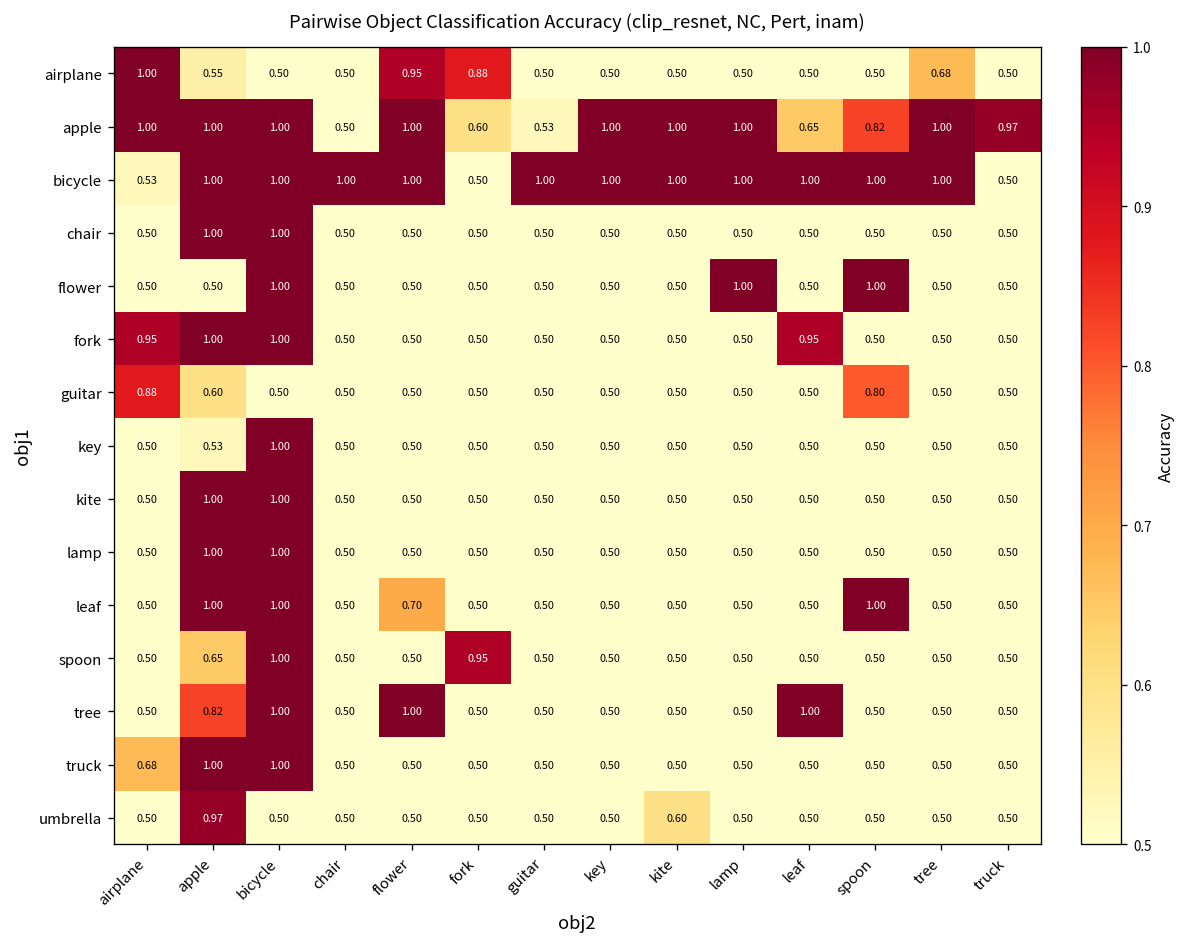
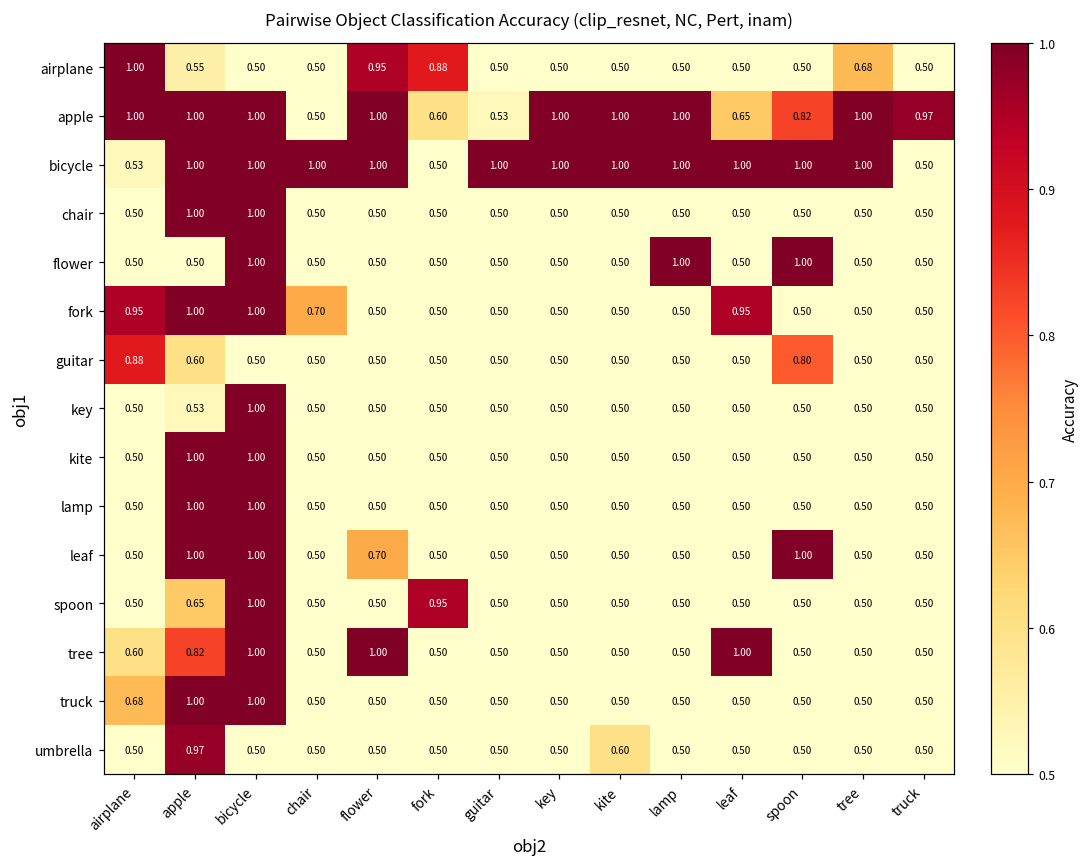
  {
    "fork": {
      "airplane": 0.95,
      "apple": 1.00,
      "bicycle": 1.00,
-     "chair": 0.50,
+     "chair": 0.70,
      "flower": 0.50,
      "fork": 0.50,
      "guitar": 0.50,
      "key": 0.50,
      "kite": 0.50,
      "lamp": 0.50,
      "leaf": 0.95,
      "spoon": 0.50,
      "tree": 0.50,
      "truck": 0.50
    },
    "tree": {
-     "airplane": 0.50,
+     "airplane": 0.60,
      "apple": 0.82,
      "bicycle": 1.00,
      "chair": 0.50,
      "flower": 1.00,
      "fork": 0.50,
      "guitar": 0.50,
      "key": 0.50,
      "kite": 0.50,
      "lamp": 0.50,
      "leaf": 1.00,
      "spoon": 0.50,
      "tree": 0.50,
      "truck": 0.50
    }
  }
